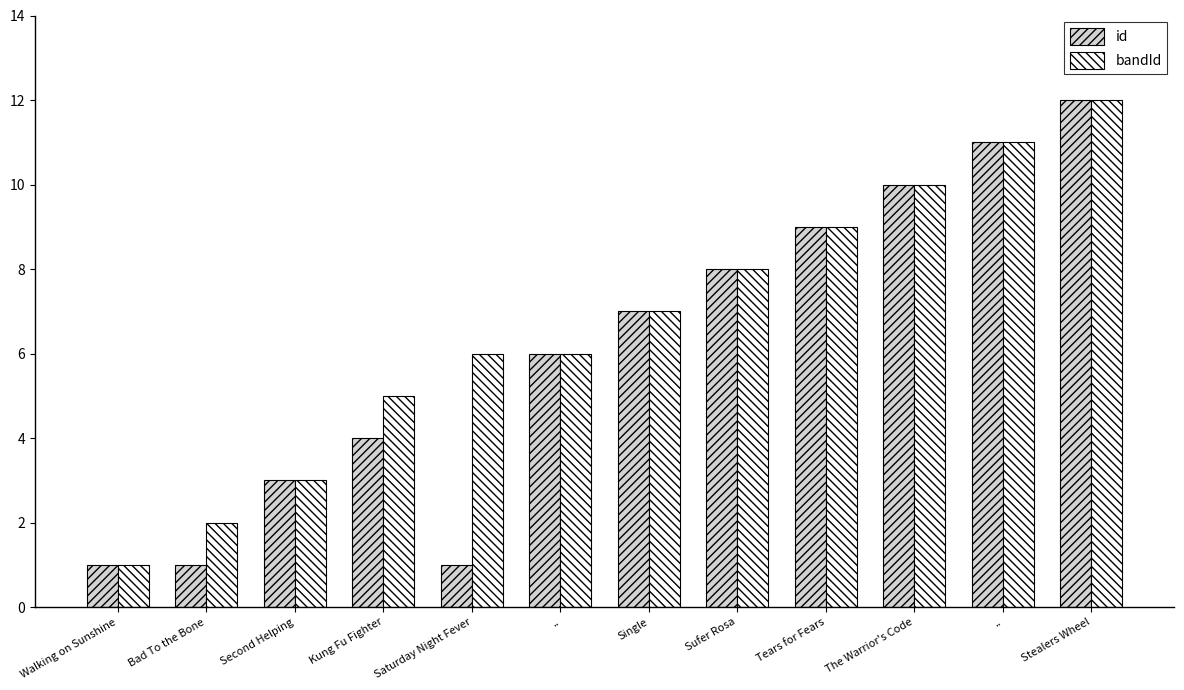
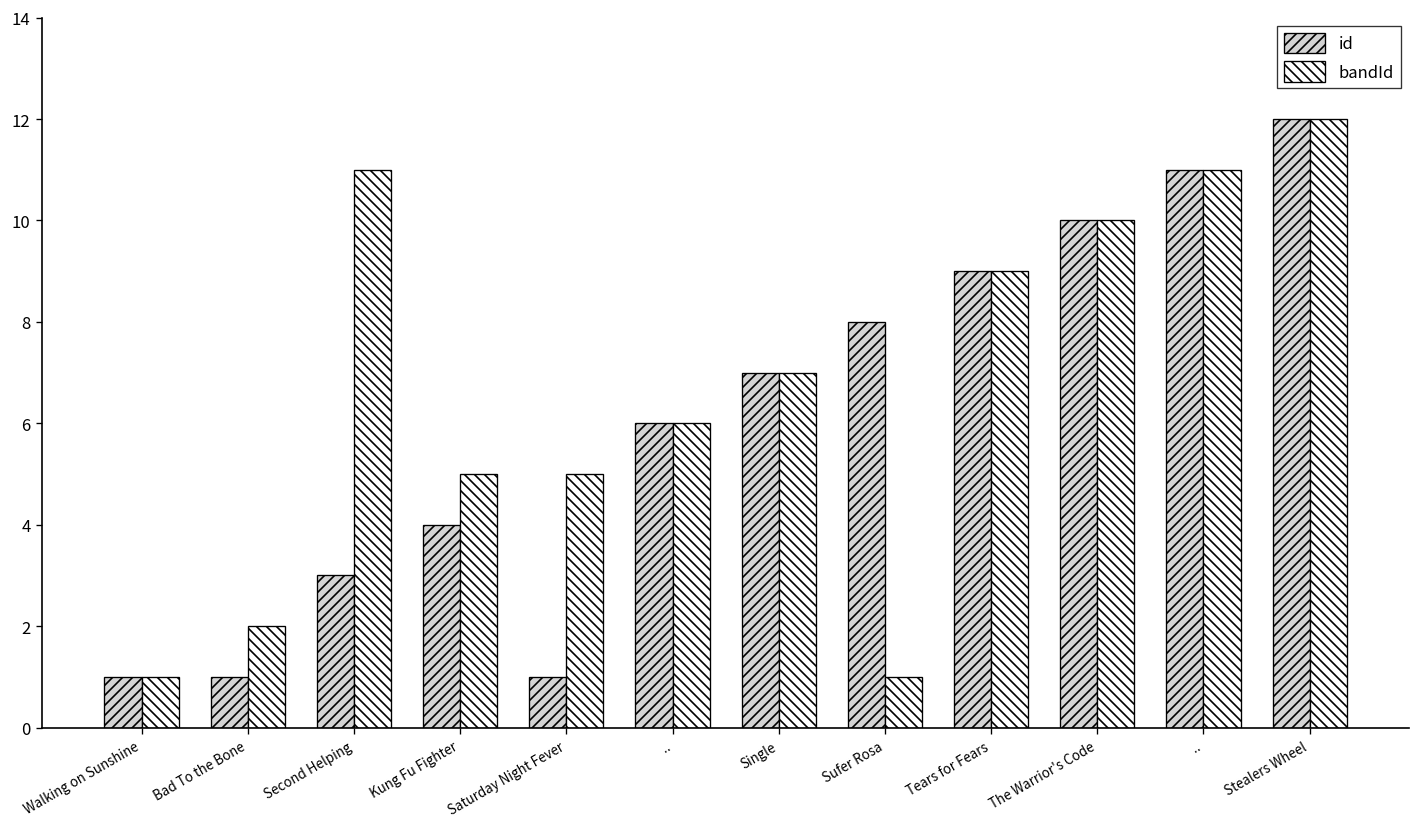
  {
    "id": {
      "Walking on Sunshine": 1,
      "Bad To the Bone": 1,
      "Second Helping": 3,
      "Kung Fu Fighter": 4,
      "Saturday Night Fever": 1,
      "Single": 7,
      "Sufer Rosa": 8,
      "Tears for Fears": 9,
      "The Warrior's Code": 10,
      "Stealers Wheel": 12
    },
    "bandId": {
      "Walking on Sunshine": 1,
      "Bad To the Bone": 2,
-     "Second Helping": 3,
+     "Second Helping": 11,
      "Kung Fu Fighter": 5,
-     "Saturday Night Fever": 6,
+     "Saturday Night Fever": 5,
      "Single": 7,
-     "Sufer Rosa": 8,
+     "Sufer Rosa": 1,
      "Tears for Fears": 9,
      "The Warrior's Code": 10,
      "Stealers Wheel": 12
    }
  }
